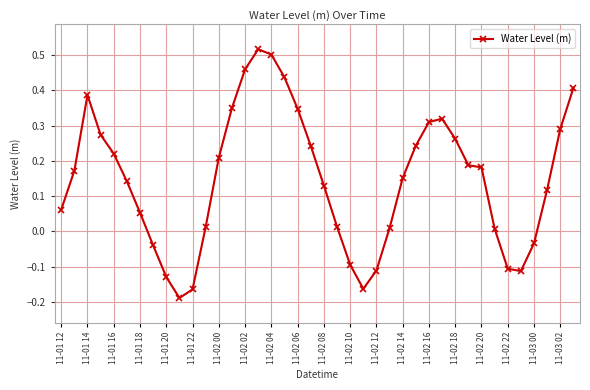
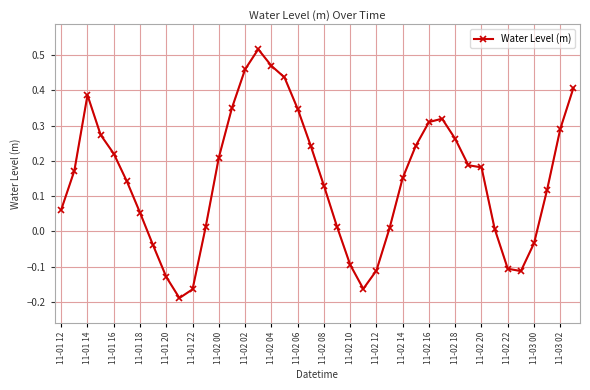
  {
    "11-01 12": 0.06,
    "11-01 14": 0.39,
    "11-01 16": 0.22,
    "11-01 18": 0.05,
    "11-01 20": -0.13,
    "11-01 22": -0.16,
    "11-02 00": 0.21,
    "11-02 02": 0.46,
-   "11-02 04": 0.50,
+   "11-02 04": 0.47,
    "11-02 06": 0.35,
    "11-02 08": 0.13,
    "11-02 10": -0.09,
    "11-02 12": -0.11,
    "11-02 14": 0.15,
    "11-02 16": 0.31,
    "11-02 18": 0.26,
    "11-02 20": 0.18,
    "11-02 22": -0.11,
    "11-03 00": -0.03,
    "11-03 02": 0.29
  }
